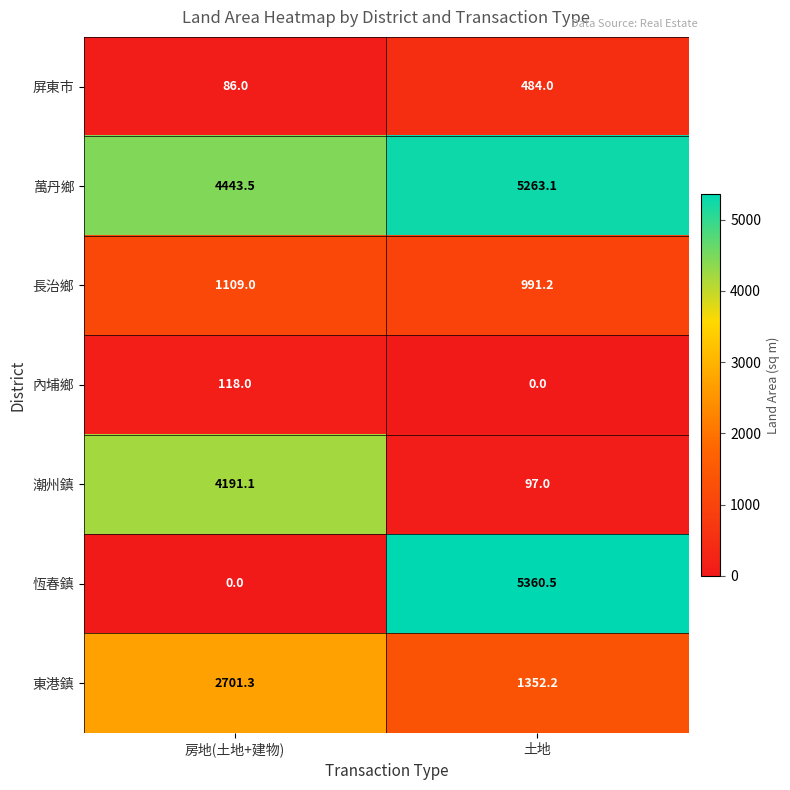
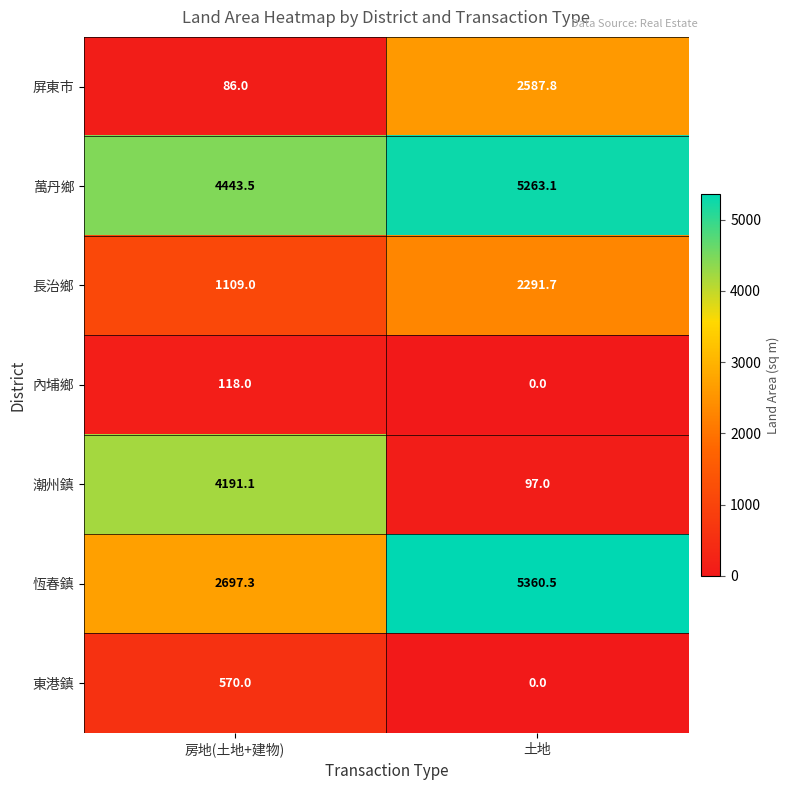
  {
    "屏東市": {
      "房地(土地+建物)": 86.0,
-     "土地": 484.0
+     "土地": 2587.8
    },
    "萬丹鄉": {
      "房地(土地+建物)": 4443.5,
      "土地": 5263.1
    },
    "長治鄉": {
      "房地(土地+建物)": 1109.0,
-     "土地": 991.2
+     "土地": 2291.7
    },
    "內埔鄉": {
      "房地(土地+建物)": 118.0,
      "土地": 0.0
    },
    "潮州鎮": {
      "房地(土地+建物)": 4191.1,
      "土地": 97.0
    },
    "恆春鎮": {
-     "房地(土地+建物)": 0.0,
+     "房地(土地+建物)": 2697.3,
      "土地": 5360.5
    },
    "東港鎮": {
-     "房地(土地+建物)": 2701.3,
-     "土地": 1352.2
+     "房地(土地+建物)": 570.0,
+     "土地": 0.0
    }
  }
